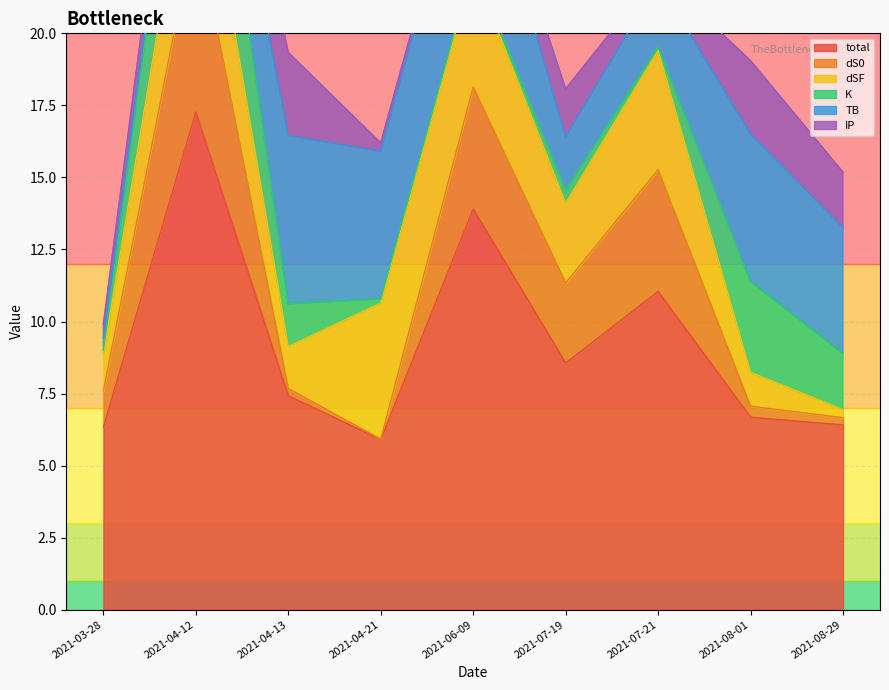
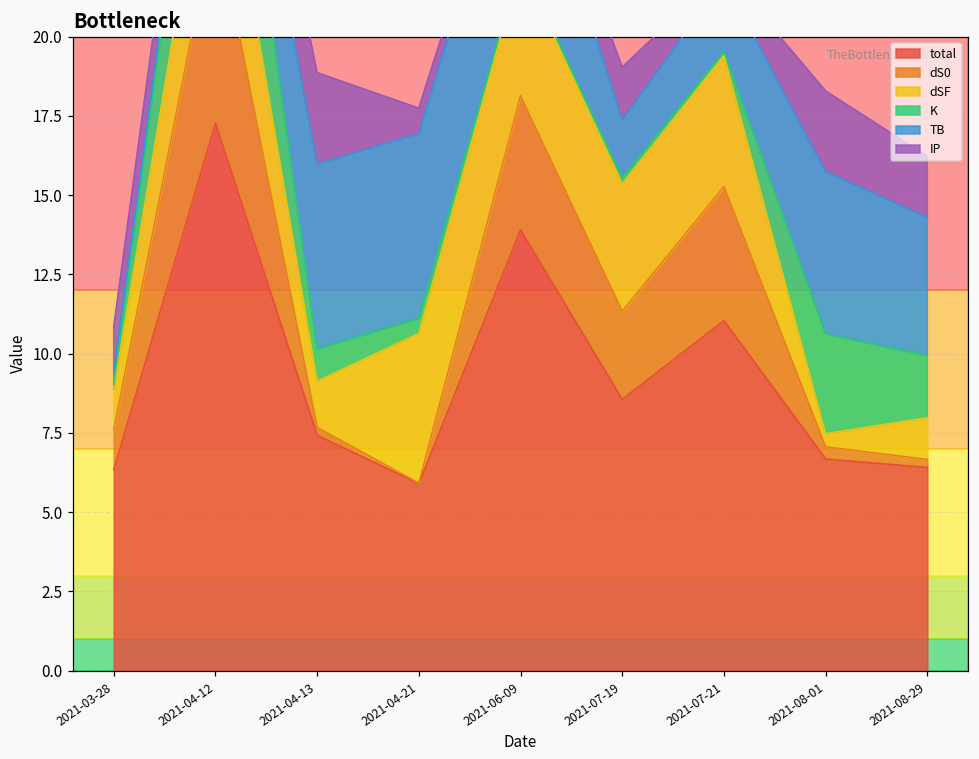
  {
    "dSF": {
      "2021-03-28": 1.3,
      "2021-04-13": 1.5,
      "2021-04-21": 4.7,
-     "2021-07-19": 2.8,
+     "2021-07-19": 4.0,
      "2021-07-21": 4.1,
-     "2021-08-01": 1.2,
-     "2021-08-29": 0.3
+     "2021-08-01": 0.4,
+     "2021-08-29": 1.3
    },
    "K": {
      "2021-03-28": 0.1,
-     "2021-04-13": 1.5,
-     "2021-04-21": 0.1,
-     "2021-07-19": 0.5,
+     "2021-04-13": 1.0,
+     "2021-04-21": 0.5,
+     "2021-07-19": 0.2,
      "2021-07-21": 0.1,
      "2021-08-01": 3.1,
      "2021-08-29": 1.9
    },
    "TB": {
      "2021-03-28": 0.4,
      "2021-04-13": 5.8,
-     "2021-04-21": 5.1,
+     "2021-04-21": 5.8,
      "2021-07-19": 1.8,
      "2021-08-01": 5.1,
      "2021-08-29": 4.4
    },
    "IP": {
-     "2021-03-28": 0.5,
+     "2021-03-28": 1.4,
      "2021-04-13": 2.9,
-     "2021-04-21": 0.3,
+     "2021-04-21": 0.8,
      "2021-07-19": 1.7,
      "2021-08-01": 2.5,
      "2021-08-29": 1.9
    }
  }
